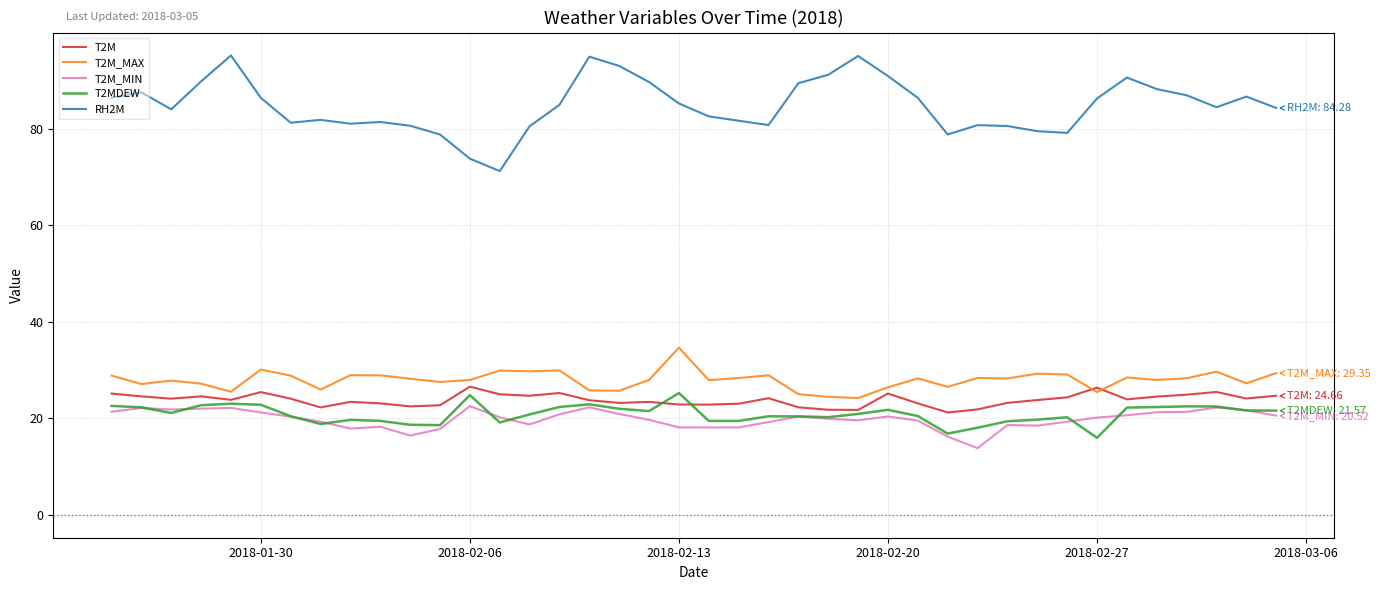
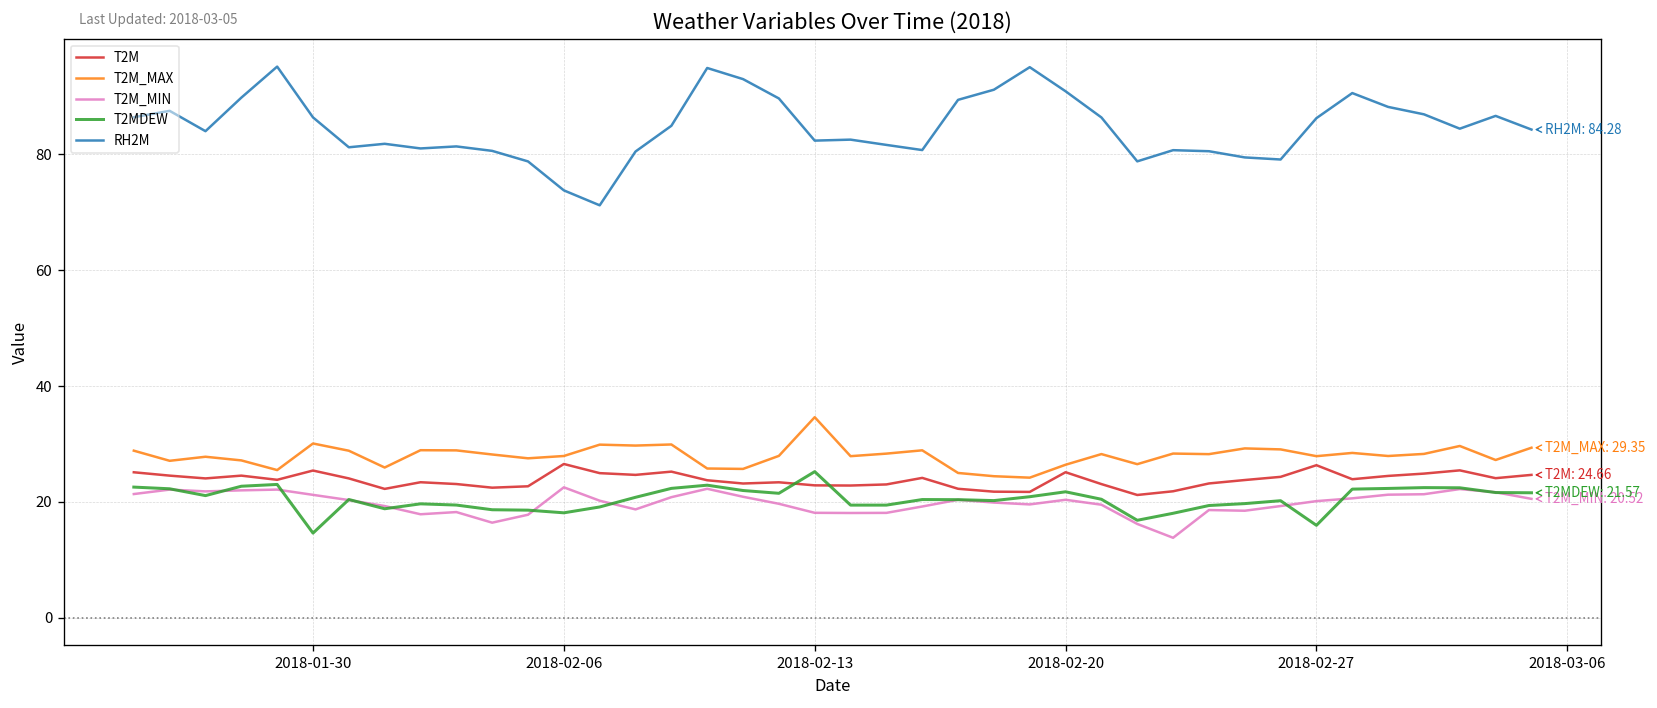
  {
    "T2M": {
      "2018-01-30": 25,
      "2018-02-06": 27,
      "2018-02-13": 23,
      "2018-02-20": 25,
      "2018-02-27": 26
    },
    "T2M_MAX": {
      "2018-01-30": 30,
      "2018-02-06": 28,
      "2018-02-13": 35,
      "2018-02-20": 26,
-     "2018-02-27": 25
+     "2018-02-27": 28
    },
    "T2M_MIN": {
      "2018-01-30": 21,
      "2018-02-06": 23,
      "2018-02-13": 18,
      "2018-02-20": 20,
      "2018-02-27": 20
    },
    "T2MDEW": {
-     "2018-01-30": 23,
-     "2018-02-06": 25,
+     "2018-01-30": 15,
+     "2018-02-06": 18,
      "2018-02-13": 25,
      "2018-02-20": 22,
      "2018-02-27": 16
    },
    "RH2M": {
      "2018-01-30": 86,
      "2018-02-06": 74,
-     "2018-02-13": 85,
+     "2018-02-13": 82,
      "2018-02-20": 91,
      "2018-02-27": 86
    }
  }
